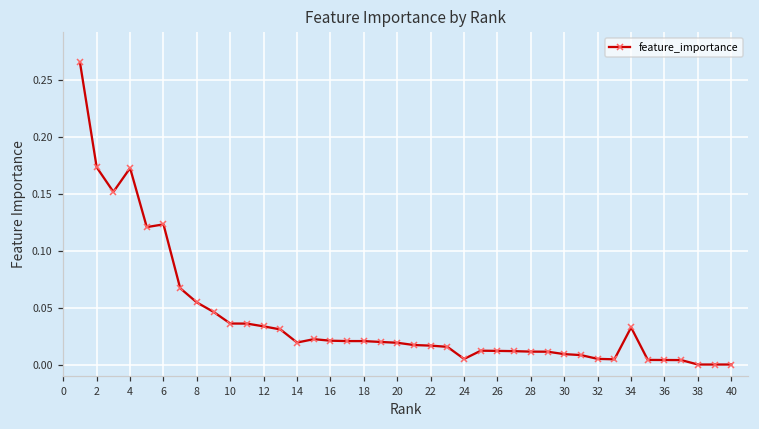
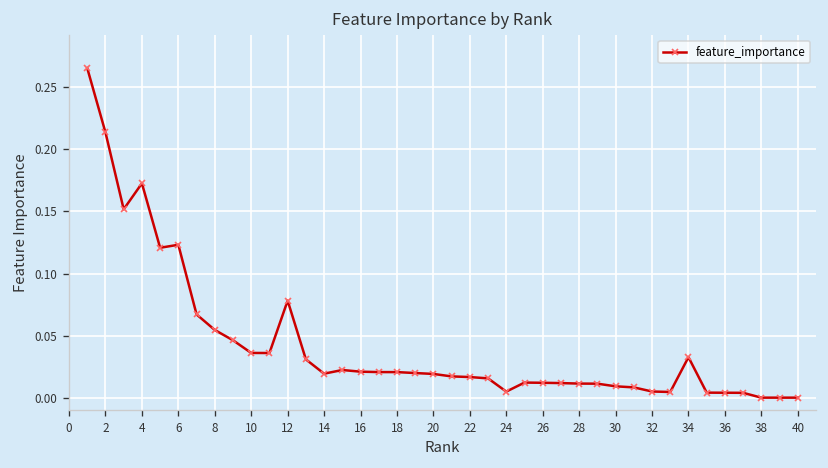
  {
-   "2": 0.173,
+   "2": 0.214,
    "4": 0.173,
    "6": 0.123,
    "8": 0.055,
    "10": 0.036,
-   "12": 0.034,
+   "12": 0.078,
    "14": 0.019,
    "16": 0.021,
    "18": 0.021,
    "20": 0.019,
    "22": 0.017,
    "24": 0.005,
    "26": 0.012,
    "28": 0.011,
    "30": 0.009,
    "32": 0.005,
    "34": 0.033,
    "36": 0.004,
    "38": 0.000,
    "40": 0.000
  }
